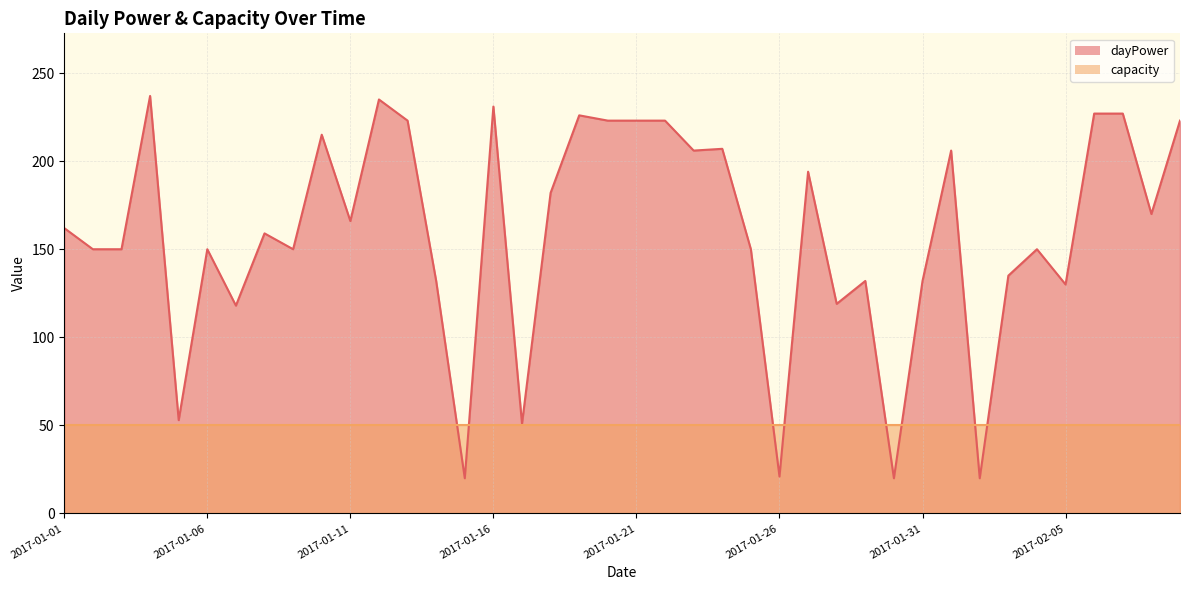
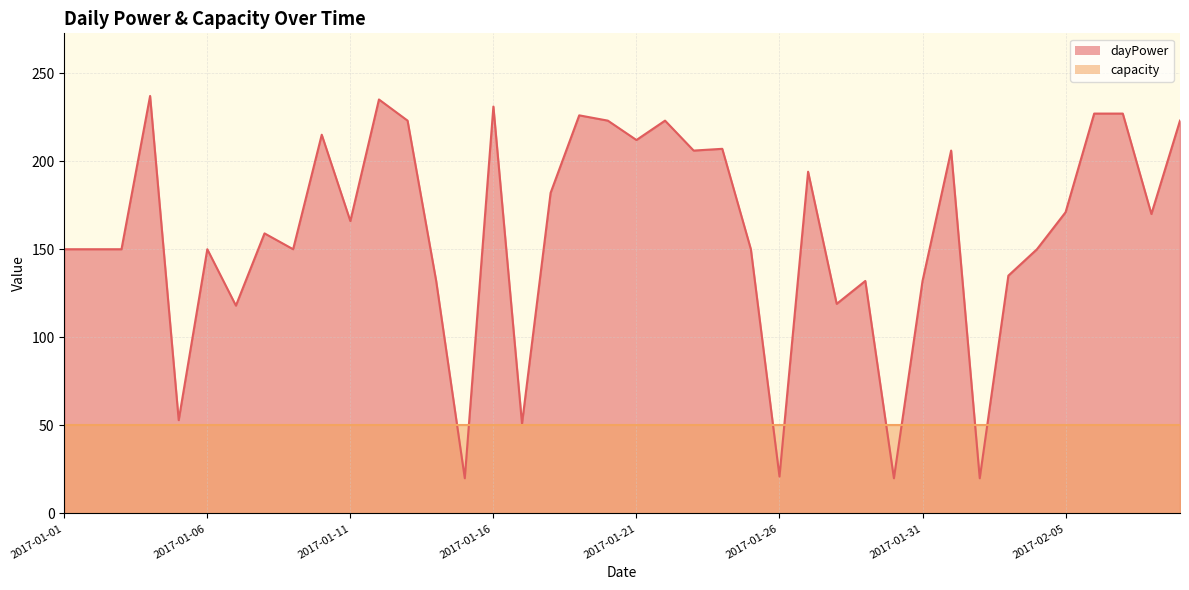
  {
    "dayPower": {
-     "2017-01-01": 162,
+     "2017-01-01": 150,
      "2017-01-06": 150,
      "2017-01-11": 166,
      "2017-01-16": 231,
-     "2017-01-21": 223,
+     "2017-01-21": 212,
      "2017-01-26": 21,
      "2017-01-31": 132,
-     "2017-02-05": 130
+     "2017-02-05": 171
    },
    "capacity": {
      "2017-01-01": 50,
      "2017-01-06": 50,
      "2017-01-11": 50,
      "2017-01-16": 50,
      "2017-01-21": 50,
      "2017-01-26": 50,
      "2017-01-31": 50,
      "2017-02-05": 50
    }
  }
